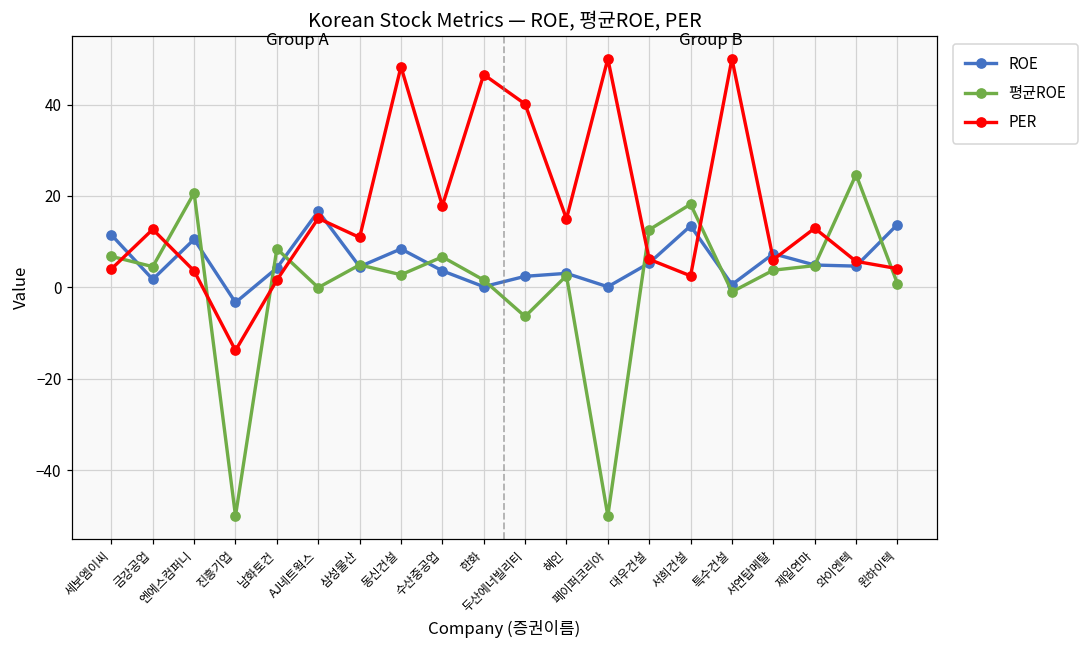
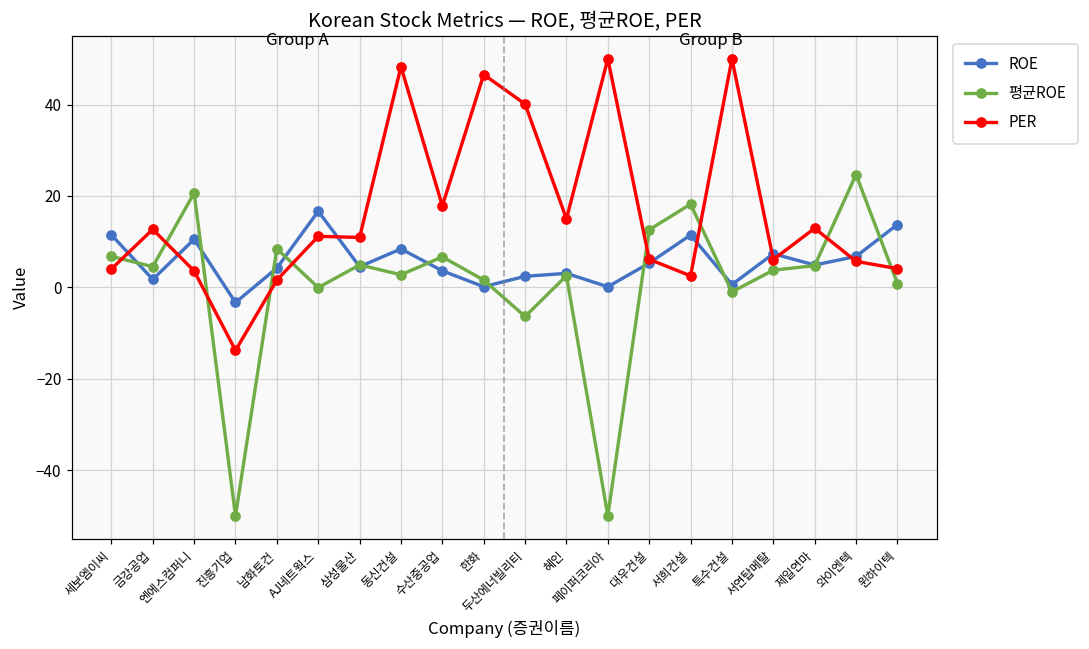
  {
    "ROE": {
      "세보엠이씨": 11,
      "금강공업": 2,
      "엔에스컴퍼니": 11,
      "진흥기업": -3,
      "남화토건": 4,
      "AJ네트웍스": 17,
      "동신건설": 8,
      "수산중공업": 4,
      "한화": 0,
      "두산에너빌리티": 2,
      "페이퍼코리아": 0,
      "대우건설": 5,
-     "서희건설": 13,
+     "서희건설": 11,
      "특수건설": 1,
      "서연탑메탈": 7,
-     "와이엔텍": 5,
+     "와이엔텍": 7,
      "윈하이텍": 14
    },
    "평균ROE": {
      "세보엠이씨": 7,
      "금강공업": 5,
      "엔에스컴퍼니": 21,
      "진흥기업": -50,
      "남화토건": 8,
      "AJ네트웍스": 0,
      "동신건설": 3,
      "수산중공업": 7,
      "한화": 2,
      "두산에너빌리티": -6,
      "페이퍼코리아": -50,
      "대우건설": 13,
      "서희건설": 18,
      "특수건설": -1,
      "서연탑메탈": 4,
      "와이엔텍": 25,
      "윈하이텍": 1
    },
    "PER": {
      "세보엠이씨": 4,
      "금강공업": 13,
      "엔에스컴퍼니": 4,
      "진흥기업": -14,
      "남화토건": 2,
-     "AJ네트웍스": 15,
+     "AJ네트웍스": 11,
      "삼성물산": 11,
      "동신건설": 48,
      "수산중공업": 18,
      "한화": 47,
      "두산에너빌리티": 40,
      "혜인": 15,
      "페이퍼코리아": 50,
      "대우건설": 6,
      "서희건설": 3,
      "특수건설": 50,
      "서연탑메탈": 6,
      "제일연마": 13,
      "와이엔텍": 6,
      "윈하이텍": 4
    }
  }
